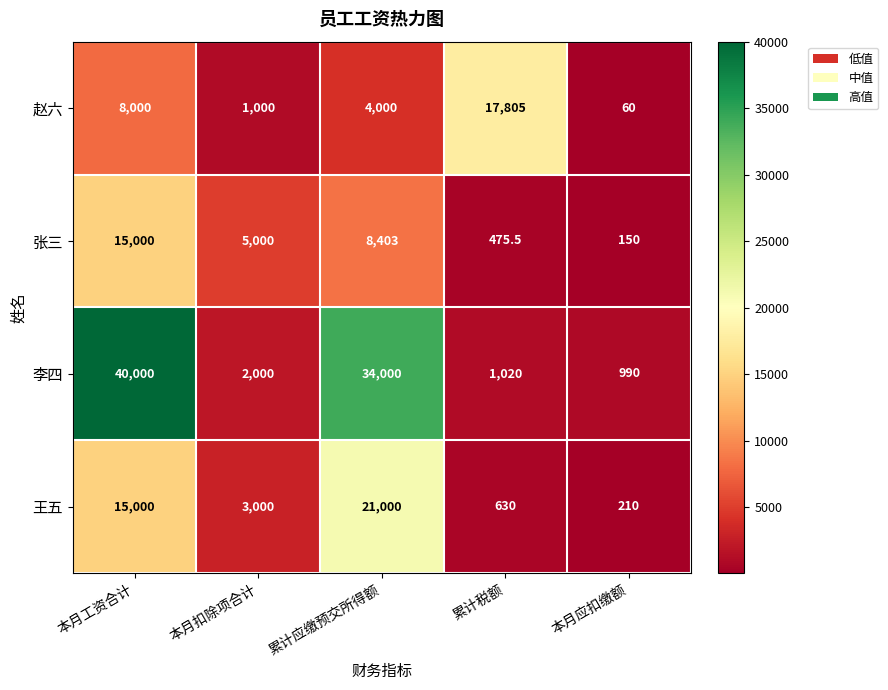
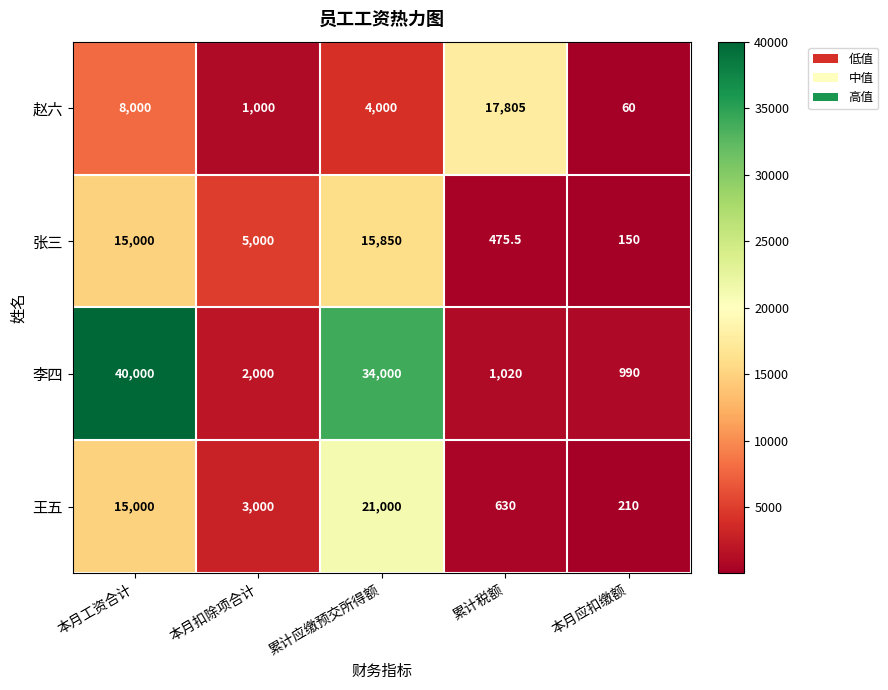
  {
    "赵六": {
      "本月工资合计": "8,000",
      "本月扣除项合计": "1,000",
      "累计应缴预交所得额": "4,000",
      "累计税额": "17,805",
      "本月应扣缴额": "60"
    },
    "张三": {
      "本月工资合计": "15,000",
      "本月扣除项合计": "5,000",
-     "累计应缴预交所得额": "8,403",
+     "累计应缴预交所得额": "15,850",
      "累计税额": "475.5",
      "本月应扣缴额": "150"
    },
    "李四": {
      "本月工资合计": "40,000",
      "本月扣除项合计": "2,000",
      "累计应缴预交所得额": "34,000",
      "累计税额": "1,020",
      "本月应扣缴额": "990"
    },
    "王五": {
      "本月工资合计": "15,000",
      "本月扣除项合计": "3,000",
      "累计应缴预交所得额": "21,000",
      "累计税额": "630",
      "本月应扣缴额": "210"
    }
  }
